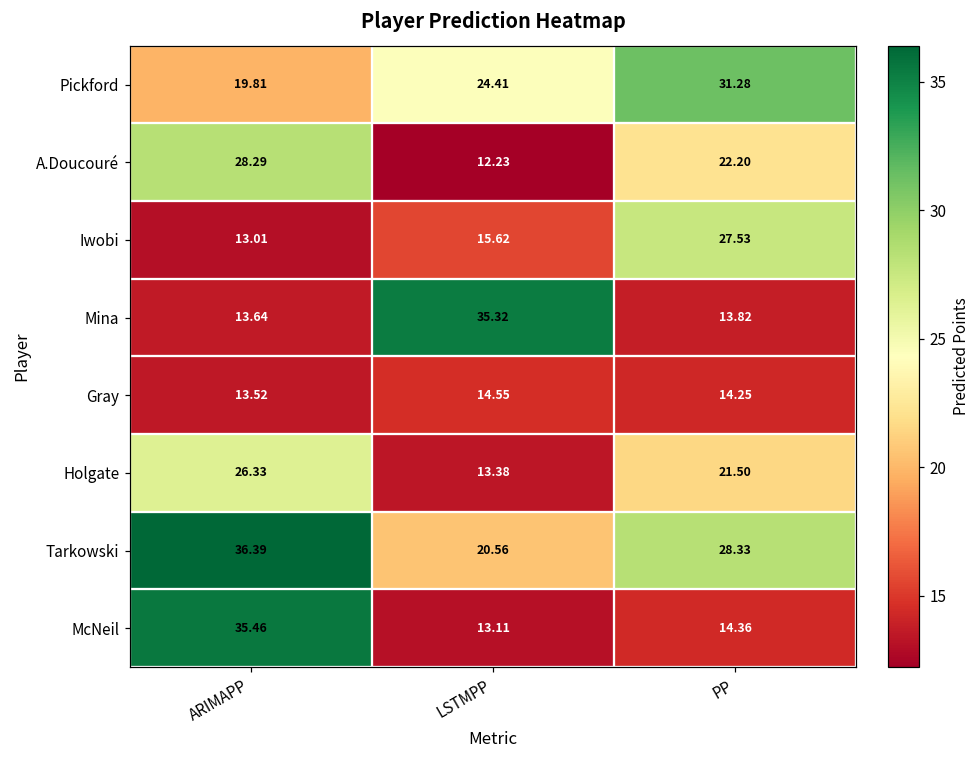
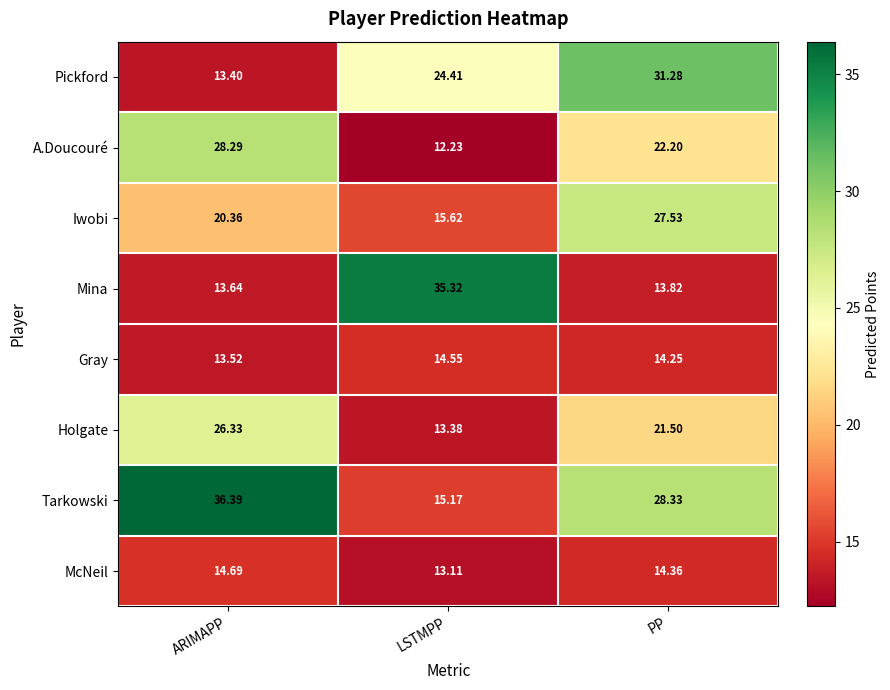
  {
    "Pickford": {
-     "ARIMAPP": 19.81,
+     "ARIMAPP": 13.40,
      "LSTMPP": 24.41,
      "PP": 31.28
    },
    "A.Doucouré": {
      "ARIMAPP": 28.29,
      "LSTMPP": 12.23,
      "PP": 22.20
    },
    "Iwobi": {
-     "ARIMAPP": 13.01,
+     "ARIMAPP": 20.36,
      "LSTMPP": 15.62,
      "PP": 27.53
    },
    "Mina": {
      "ARIMAPP": 13.64,
      "LSTMPP": 35.32,
      "PP": 13.82
    },
    "Gray": {
      "ARIMAPP": 13.52,
      "LSTMPP": 14.55,
      "PP": 14.25
    },
    "Holgate": {
      "ARIMAPP": 26.33,
      "LSTMPP": 13.38,
      "PP": 21.50
    },
    "Tarkowski": {
      "ARIMAPP": 36.39,
-     "LSTMPP": 20.56,
+     "LSTMPP": 15.17,
      "PP": 28.33
    },
    "McNeil": {
-     "ARIMAPP": 35.46,
+     "ARIMAPP": 14.69,
      "LSTMPP": 13.11,
      "PP": 14.36
    }
  }
